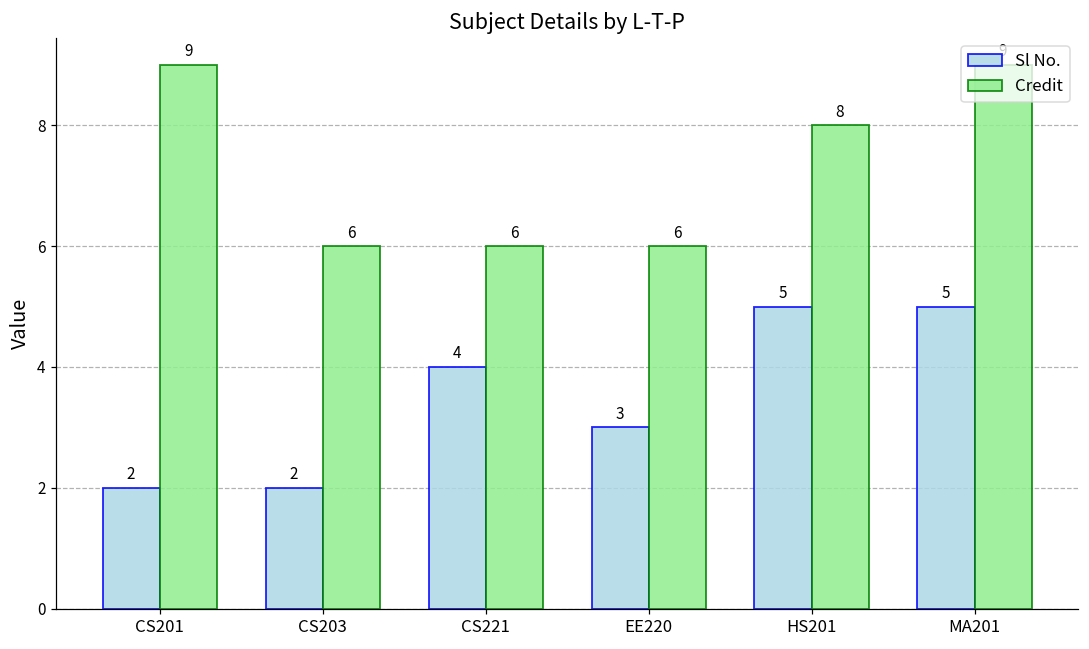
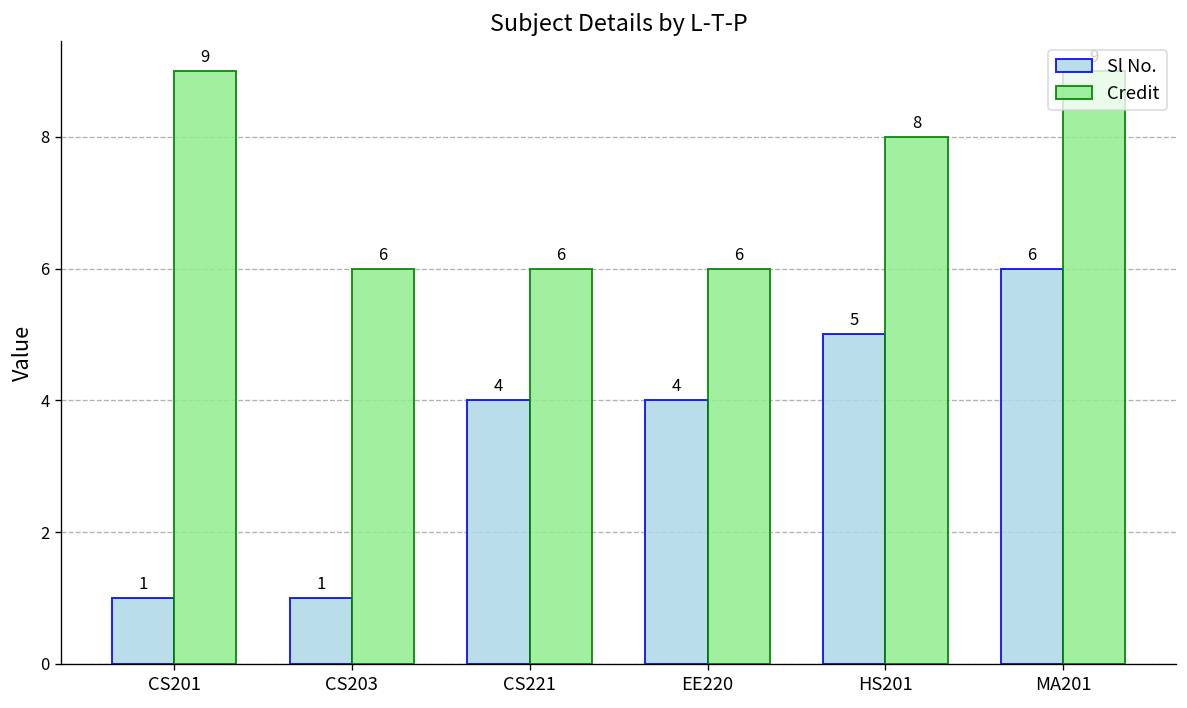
  {
    "Sl No.": {
-     "CS201": 2,
-     "CS203": 2,
+     "CS201": 1,
+     "CS203": 1,
      "CS221": 4,
-     "EE220": 3,
+     "EE220": 4,
      "HS201": 5,
-     "MA201": 5
+     "MA201": 6
    },
    "Credit": {
      "CS201": 9,
      "CS203": 6,
      "CS221": 6,
      "EE220": 6,
      "HS201": 8
    }
  }
